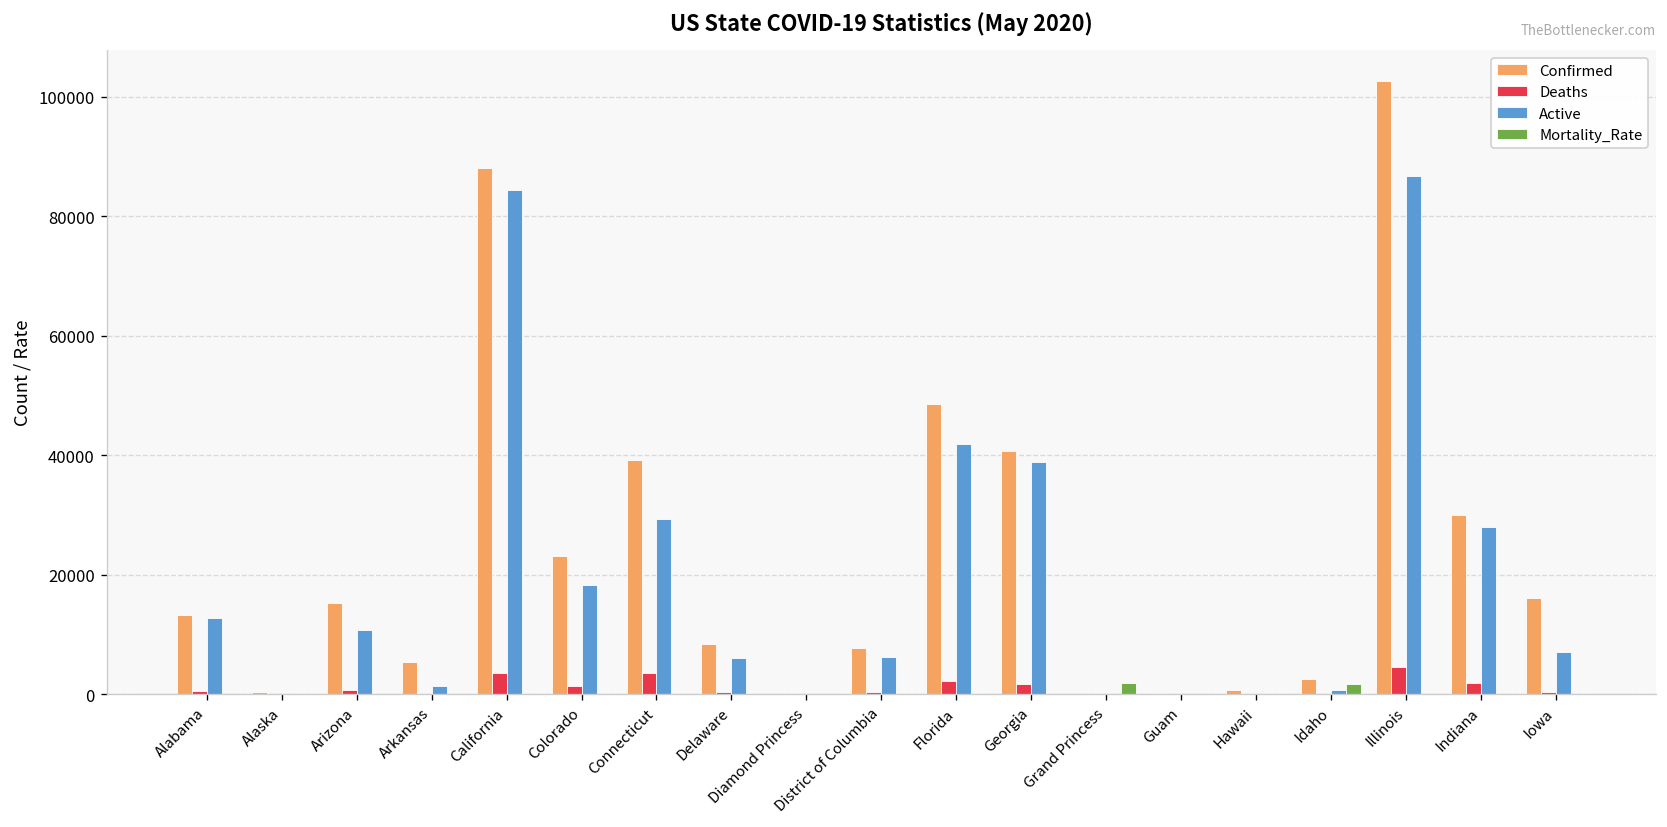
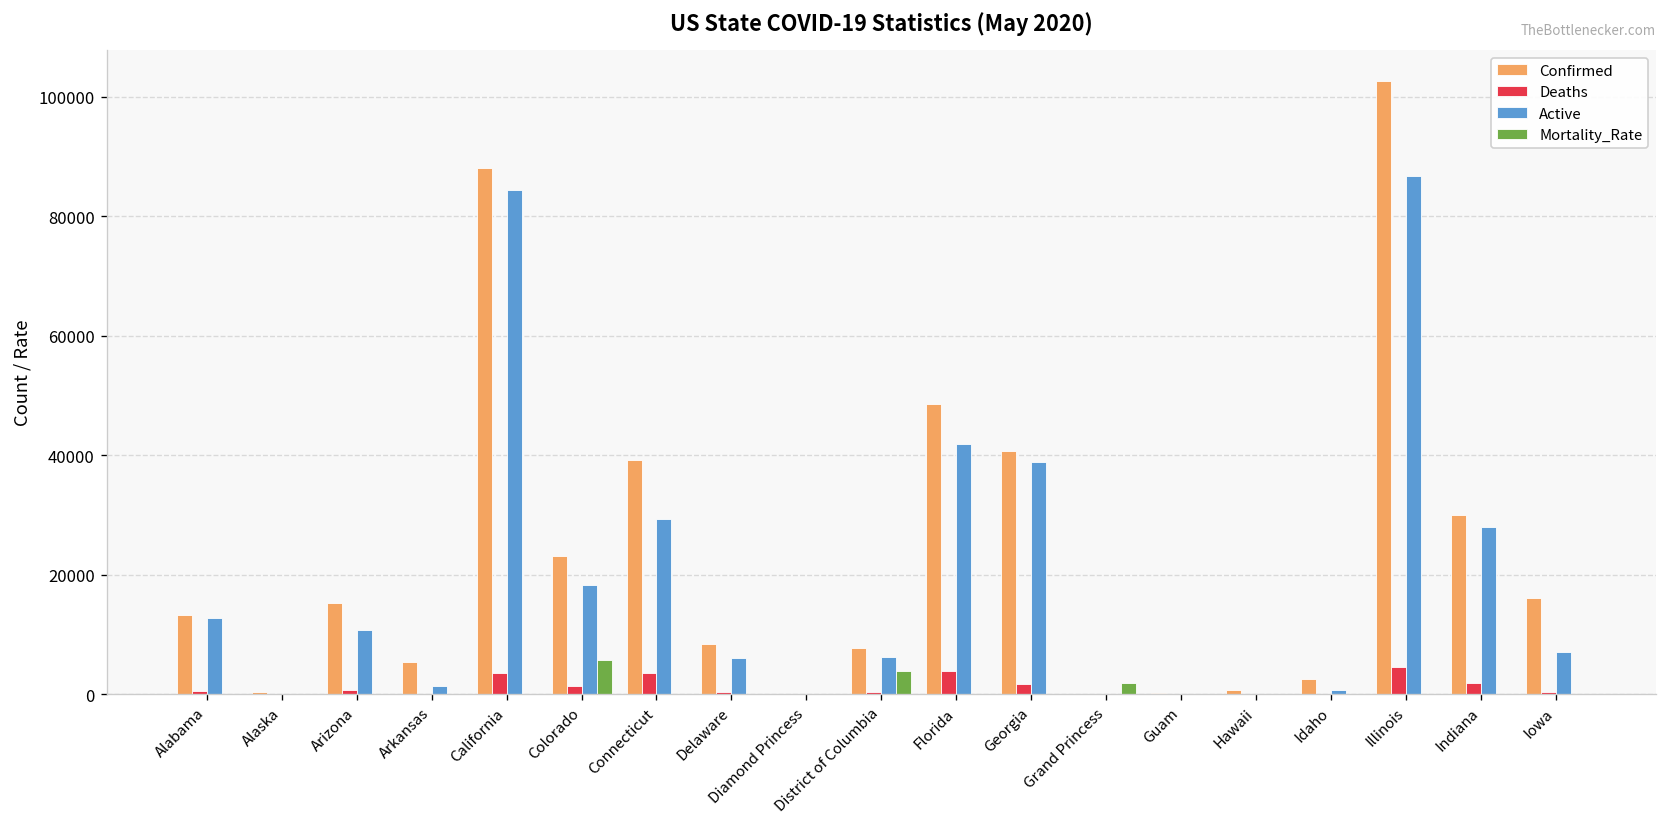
  {
    "Confirmed": {
      "Alabama": 13000,
      "Arizona": 15000,
      "Arkansas": 5000,
      "California": 88000,
      "Colorado": 23000,
      "Connecticut": 39000,
      "Delaware": 8000,
      "District of Columbia": 8000,
      "Florida": 49000,
      "Georgia": 41000,
      "Hawaii": 1000,
      "Idaho": 3000,
      "Illinois": 103000,
      "Indiana": 30000,
      "Iowa": 16000
    },
    "Deaths": {
      "Alabama": 1000,
      "Arizona": 1000,
      "California": 4000,
      "Colorado": 1000,
      "Connecticut": 4000,
      "Diamond Princess": 0,
-     "Florida": 2000,
+     "Florida": 4000,
      "Georgia": 2000,
      "Illinois": 5000,
      "Indiana": 2000
    },
    "Active": {
      "Alabama": 13000,
      "Arizona": 11000,
      "Arkansas": 1000,
      "California": 84000,
      "Colorado": 18000,
      "Connecticut": 29000,
      "Delaware": 6000,
      "District of Columbia": 6000,
      "Florida": 42000,
      "Georgia": 39000,
      "Idaho": 1000,
      "Illinois": 87000,
      "Indiana": 28000,
      "Iowa": 7000
    },
    "Mortality_Rate": {
-     "Colorado": 0,
+     "Colorado": 6000,
      "Diamond Princess": 0,
-     "District of Columbia": 0,
+     "District of Columbia": 4000,
      "Grand Princess": 2000,
-     "Idaho": 2000
+     "Idaho": 0
    }
  }
